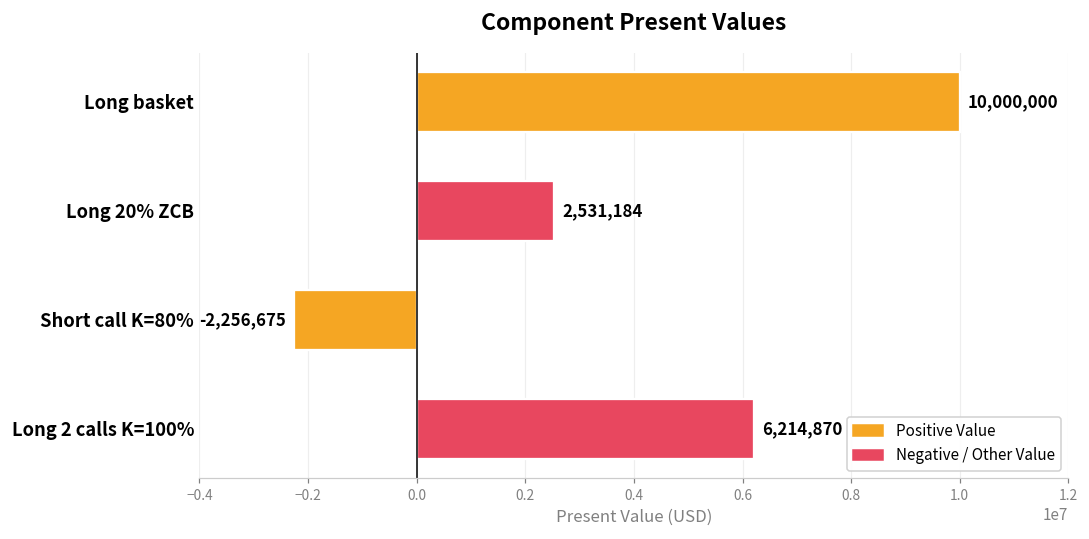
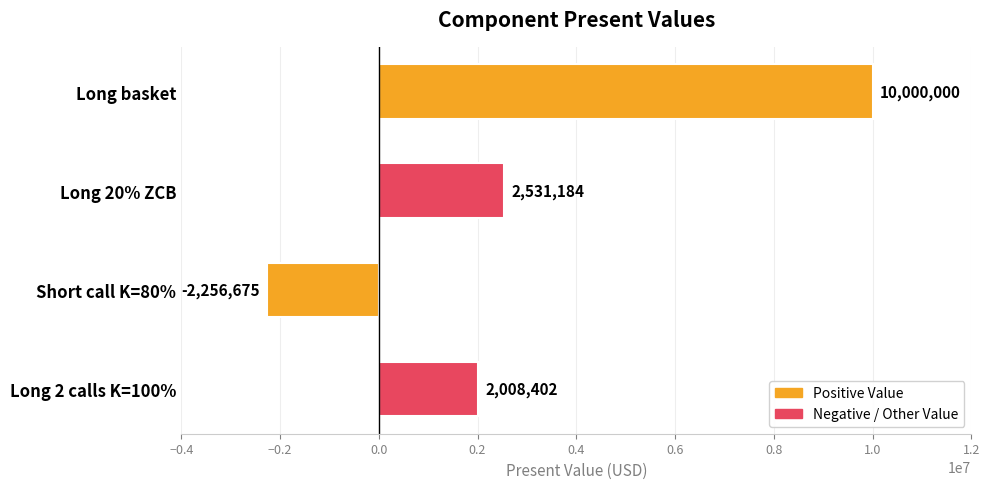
  {
    "Long basket": "10,000,000",
    "Long 20% ZCB": "2,531,184",
    "Short call K=80%": "-2,256,675",
-   "Long 2 calls K=100%": "6,214,870"
+   "Long 2 calls K=100%": "2,008,402"
  }
